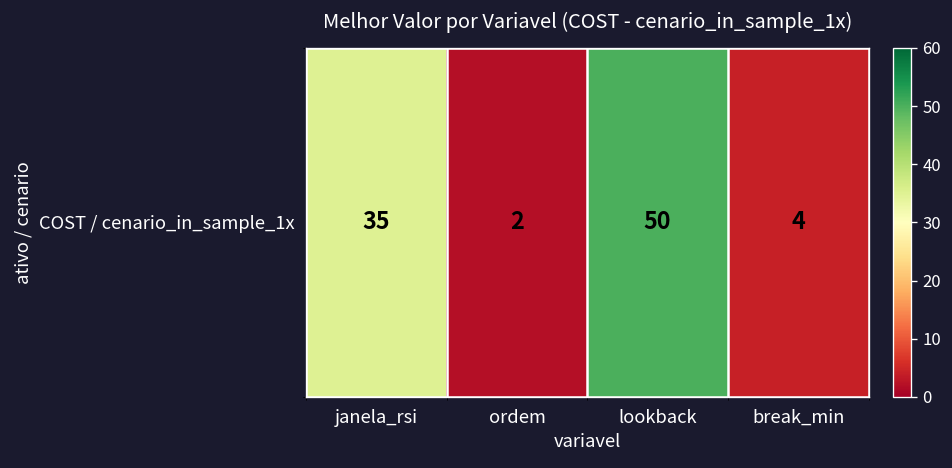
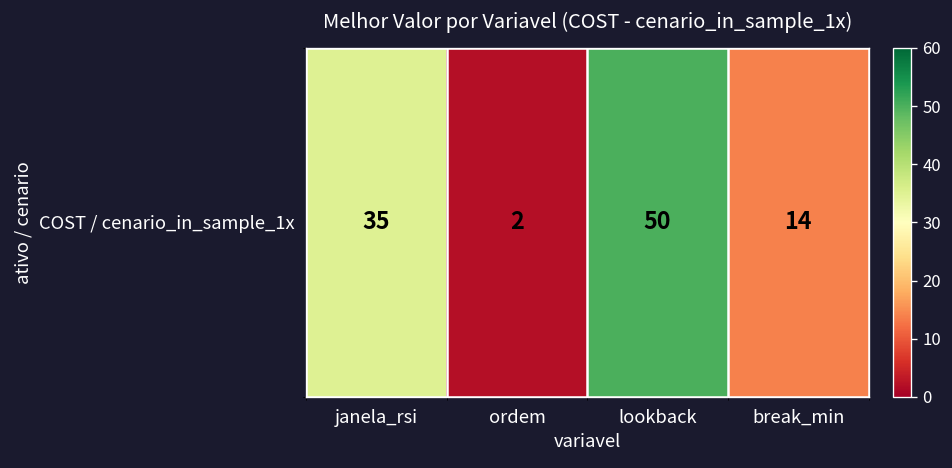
  {
    "COST / cenario_in_sample_1x": {
      "janela_rsi": 35,
      "ordem": 2,
      "lookback": 50,
-     "break_min": 4
+     "break_min": 14
    }
  }
